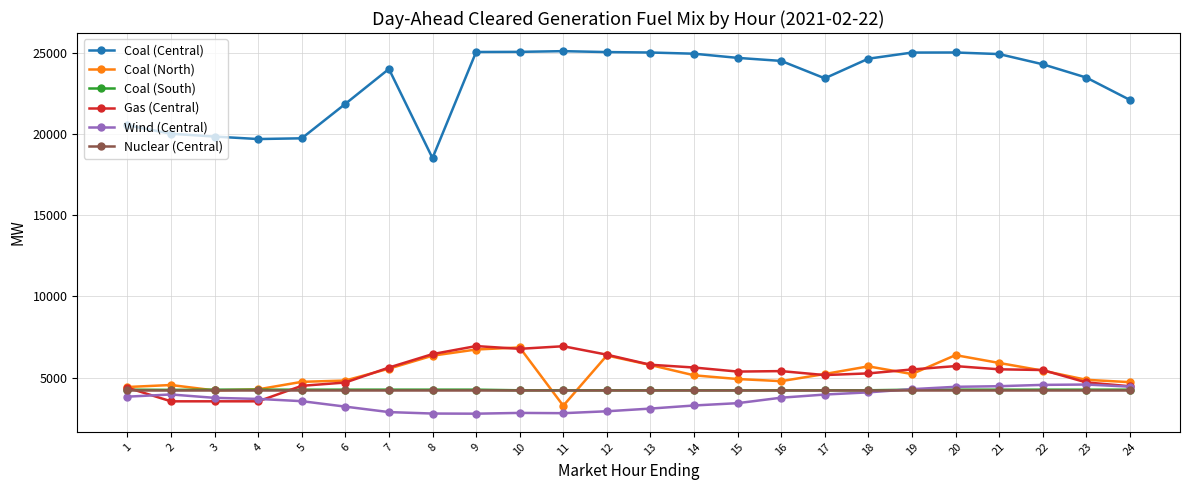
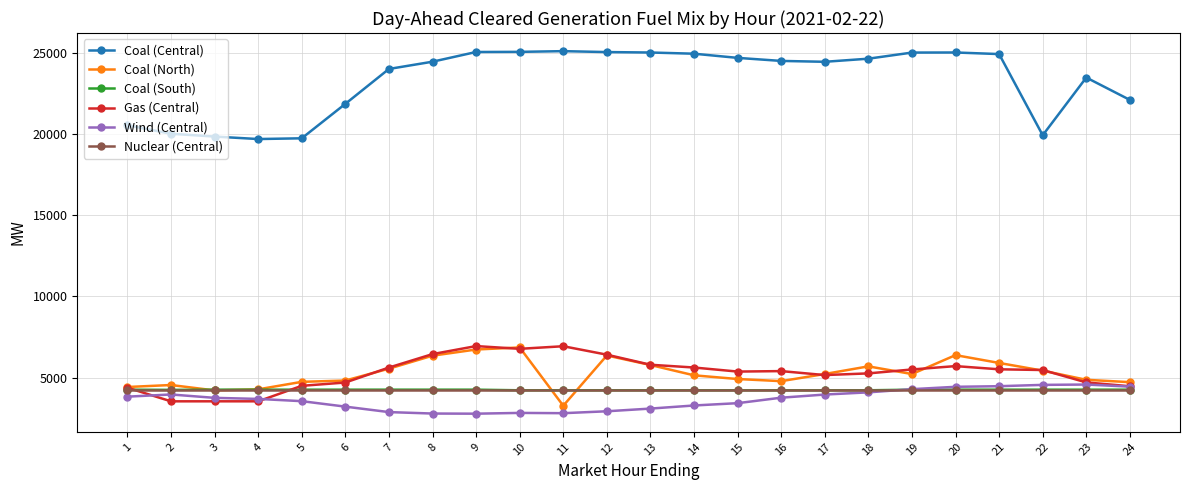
  {
    "Coal (Central)": {
      "4": 19700,
      "5": 19700,
      "6": 21800,
      "7": 24000,
-     "8": 18500,
+     "8": 24400,
      "9": 25000,
      "10": 25000,
      "11": 25100,
      "12": 25000,
      "13": 25000,
      "14": 24900,
      "15": 24700,
      "16": 24500,
-     "17": 23400,
+     "17": 24400,
      "18": 24600,
      "19": 25000,
      "20": 25000,
      "21": 24900,
-     "22": 24300,
+     "22": 19900,
      "23": 23500,
      "24": 22100
    },
    "Coal (North)": {
      "2": 4500,
      "5": 4700,
      "9": 6700,
      "11": 3300,
      "14": 5100,
      "15": 4900,
      "16": 4800,
      "18": 5700,
      "19": 5200,
      "20": 6400,
      "21": 5900,
      "23": 4900,
      "24": 4700
    },
    "Nuclear (Central)": {
      "5": 4300,
      "6": 4300,
      "7": 4300,
      "8": 4300,
      "9": 4300,
      "18": 4300,
      "20": 4300,
      "21": 4300,
      "22": 4300,
      "23": 4300,
      "24": 4300
    },
    "Gas (Central)": {
      "2": 3500,
      "3": 3500,
      "5": 4500,
      "9": 6900,
      "11": 6900,
      "14": 5600,
      "15": 5400,
      "16": 5400,
      "18": 5300,
      "19": 5500,
      "20": 5700,
      "21": 5500
    },
    "Wind (Central)": {
      "1": 3800,
      "2": 4000,
      "3": 3700,
      "5": 3500,
      "6": 3200,
      "7": 2900,
      "8": 2800,
      "9": 2800,
      "10": 2800,
      "11": 2800,
      "12": 2900,
      "13": 3100,
      "14": 3300,
      "15": 3400,
      "16": 3800,
      "17": 4000,
      "20": 4400,
      "21": 4500,
      "22": 4500
    }
  }
